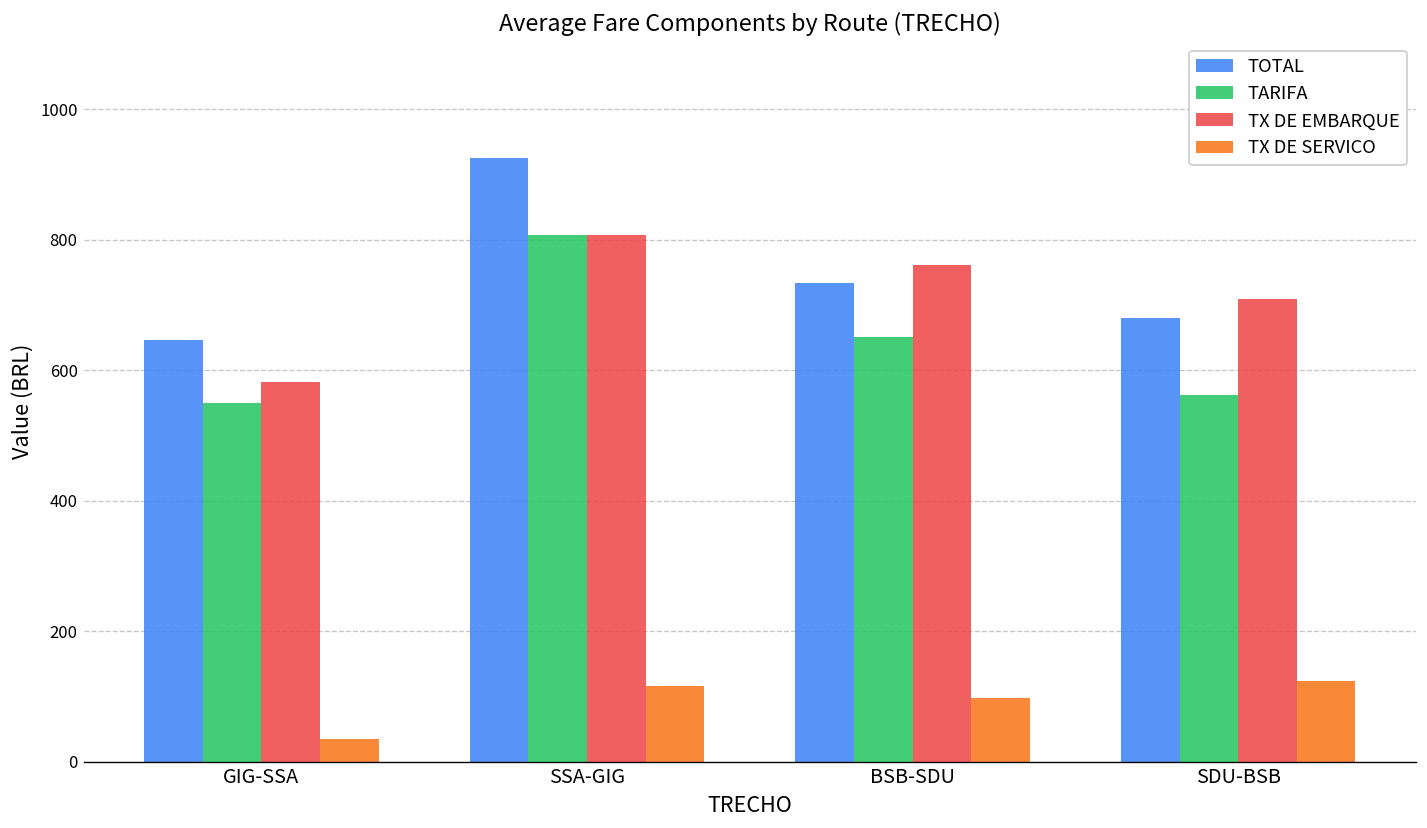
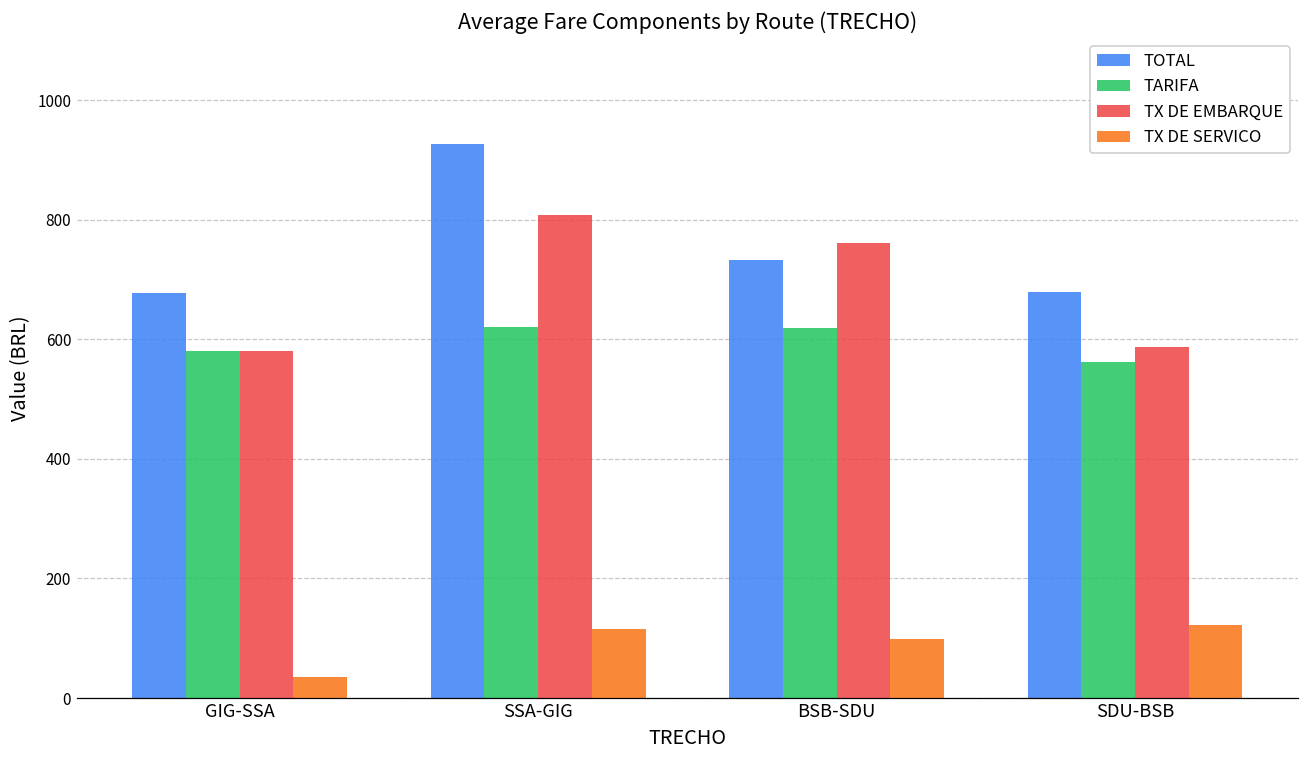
  {
    "TOTAL": {
-     "GIG-SSA": 650,
+     "GIG-SSA": 680,
      "SSA-GIG": 930,
      "BSB-SDU": 730,
      "SDU-BSB": 680
    },
    "TARIFA": {
-     "GIG-SSA": 550,
-     "SSA-GIG": 810,
-     "BSB-SDU": 650,
+     "GIG-SSA": 580,
+     "SSA-GIG": 620,
+     "BSB-SDU": 620,
      "SDU-BSB": 560
    },
    "TX DE EMBARQUE": {
      "GIG-SSA": 580,
      "SSA-GIG": 810,
      "BSB-SDU": 760,
-     "SDU-BSB": 710
+     "SDU-BSB": 590
    },
    "TX DE SERVICO": {
      "GIG-SSA": 30,
      "SSA-GIG": 120,
      "BSB-SDU": 100,
      "SDU-BSB": 120
    }
  }
